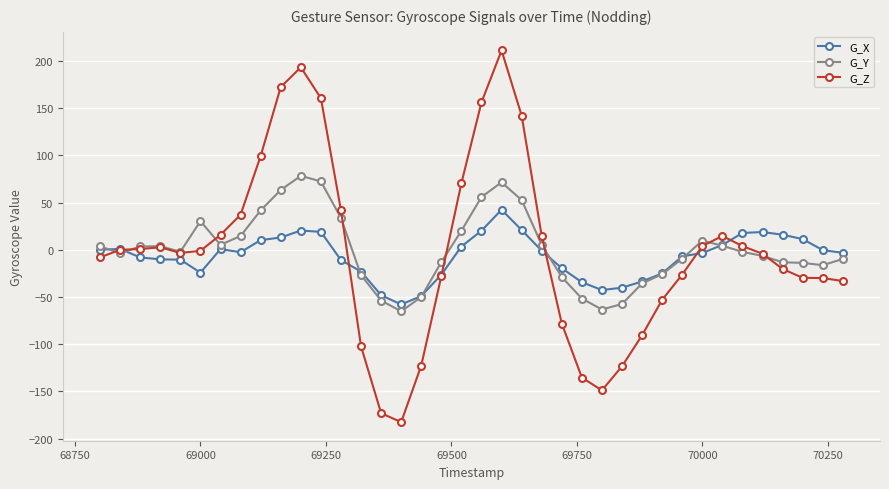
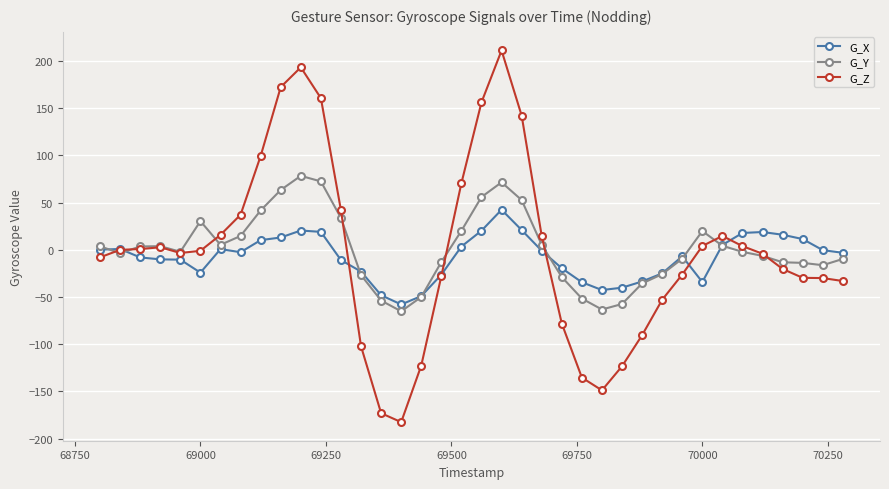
  {
    "G_X": {
      "69000": -20,
-     "70000": 0
+     "70000": -30
    },
    "G_Y": {
      "69000": 30,
-     "70000": 10
+     "70000": 20
    },
    "G_Z": {
      "69000": 0,
      "70000": 0
    }
  }
